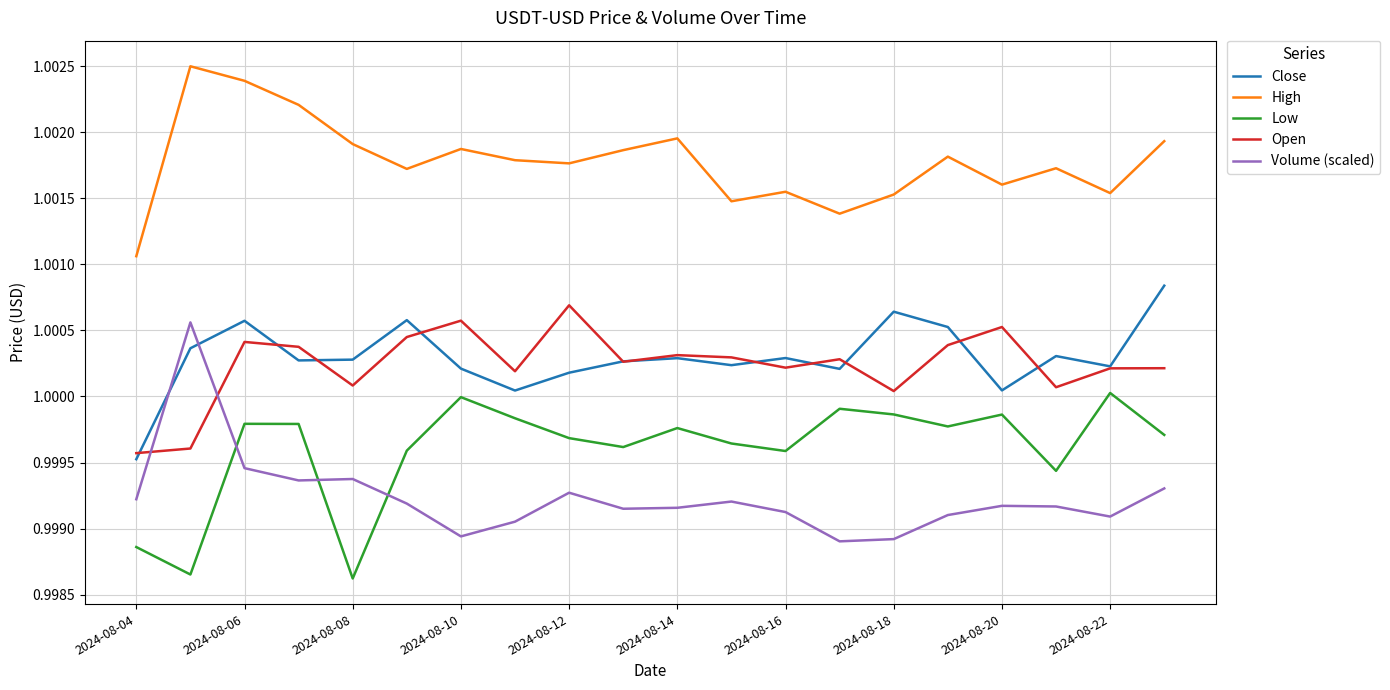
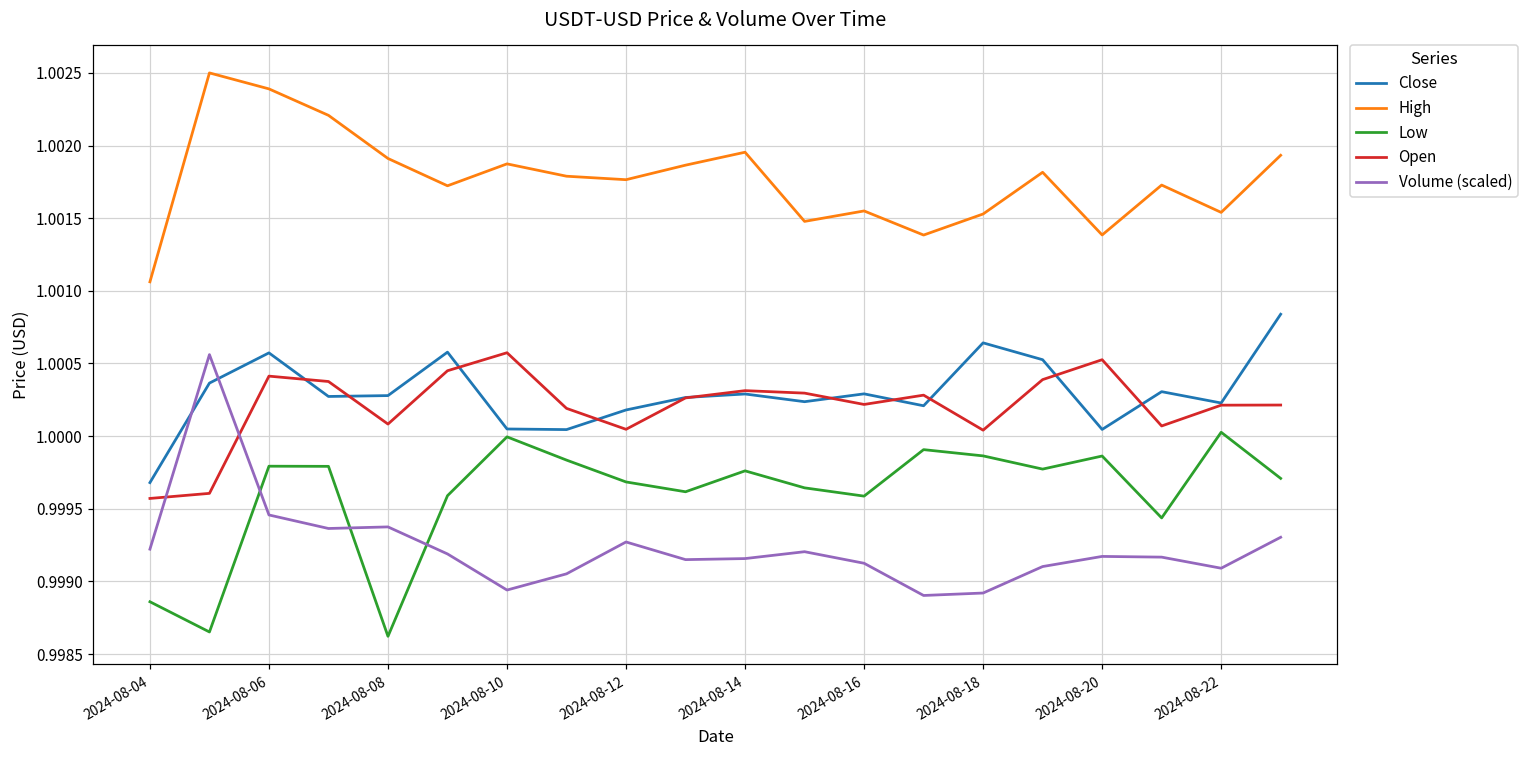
  {
    "Close": {
-     "2024-08-04": 0.99953,
+     "2024-08-04": 0.99968,
      "2024-08-06": 1.00057,
      "2024-08-08": 1.00028,
-     "2024-08-10": 1.00021,
+     "2024-08-10": 1.00005,
      "2024-08-12": 1.00018,
      "2024-08-14": 1.00029,
      "2024-08-16": 1.00029,
      "2024-08-18": 1.00064,
      "2024-08-20": 1.00005
    },
    "High": {
      "2024-08-04": 1.00106,
      "2024-08-06": 1.00239,
      "2024-08-08": 1.00191,
      "2024-08-10": 1.00187,
      "2024-08-12": 1.00177,
      "2024-08-14": 1.00195,
      "2024-08-16": 1.00155,
      "2024-08-18": 1.00153,
-     "2024-08-20": 1.00160,
+     "2024-08-20": 1.00138,
      "2024-08-22": 1.00154
    },
    "Low": {
      "2024-08-04": 0.99886,
      "2024-08-06": 0.99979,
      "2024-08-08": 0.99862,
      "2024-08-10": 0.99999,
      "2024-08-12": 0.99968,
      "2024-08-14": 0.99976,
      "2024-08-16": 0.99959,
      "2024-08-18": 0.99986,
      "2024-08-20": 0.99986,
      "2024-08-22": 1.00003
    },
    "Open": {
      "2024-08-04": 0.99957,
      "2024-08-06": 1.00041,
      "2024-08-08": 1.00008,
      "2024-08-10": 1.00057,
-     "2024-08-12": 1.00069,
+     "2024-08-12": 1.00005,
      "2024-08-14": 1.00031,
      "2024-08-16": 1.00022,
      "2024-08-18": 1.00004,
      "2024-08-20": 1.00053
    },
    "Volume (scaled)": {
      "2024-08-04": 0.99922,
      "2024-08-06": 0.99946,
      "2024-08-08": 0.99938,
      "2024-08-10": 0.99894,
      "2024-08-12": 0.99927,
      "2024-08-14": 0.99916,
      "2024-08-16": 0.99912,
      "2024-08-18": 0.99892,
      "2024-08-20": 0.99917,
      "2024-08-22": 0.99909
    }
  }
